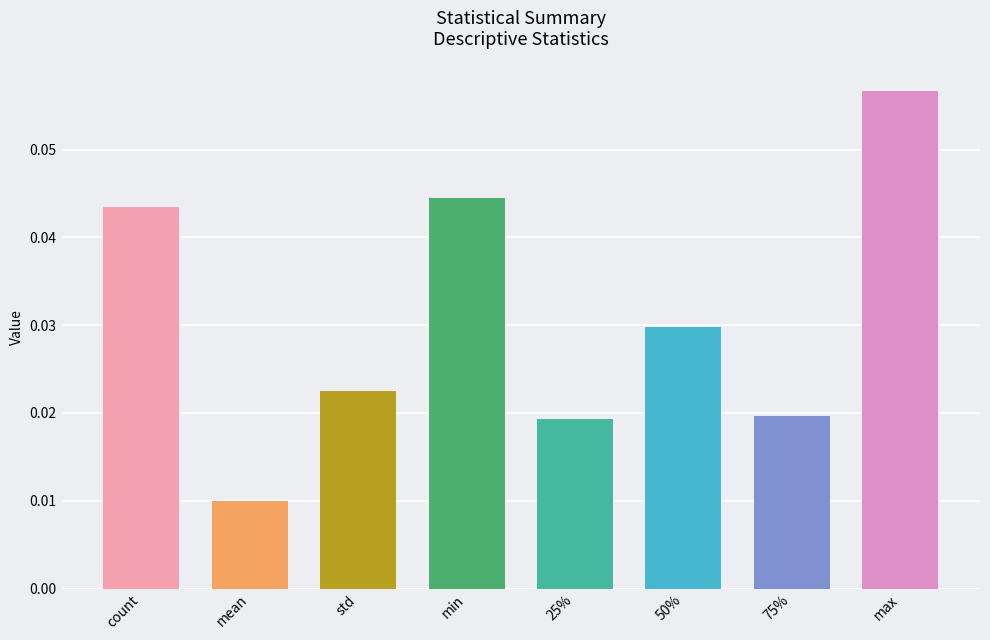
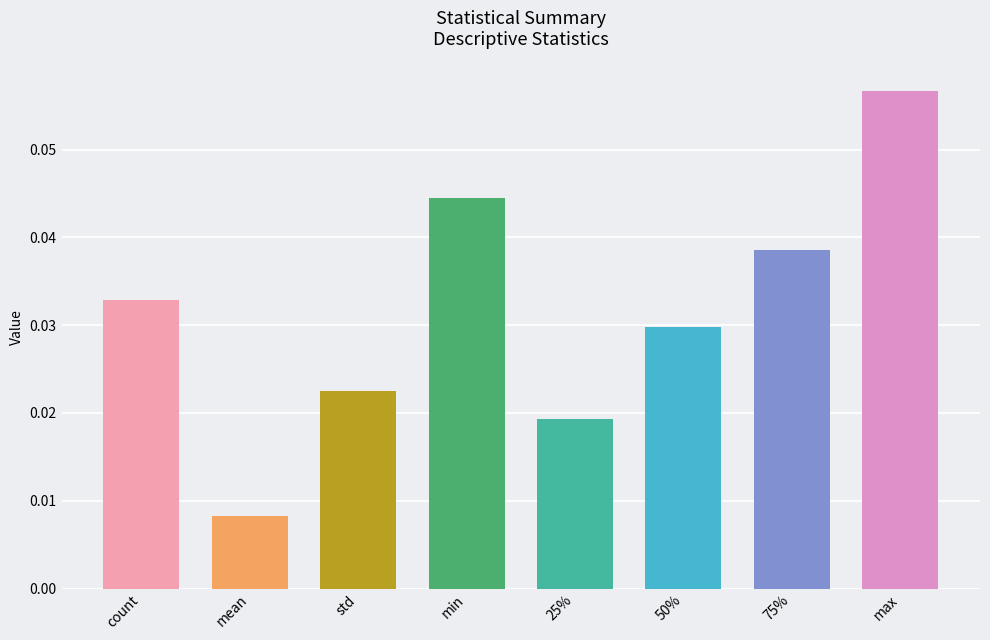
  {
-   "count": 0.043,
-   "mean": 0.010,
+   "count": 0.033,
+   "mean": 0.008,
    "std": 0.023,
    "min": 0.044,
    "25%": 0.019,
    "50%": 0.030,
-   "75%": 0.020,
+   "75%": 0.039,
    "max": 0.057
  }
